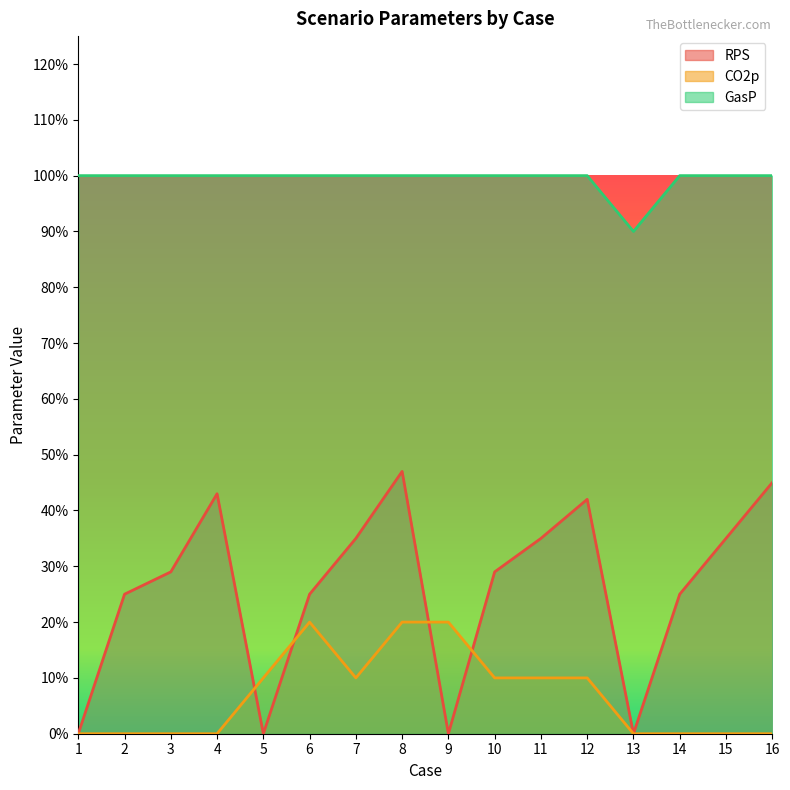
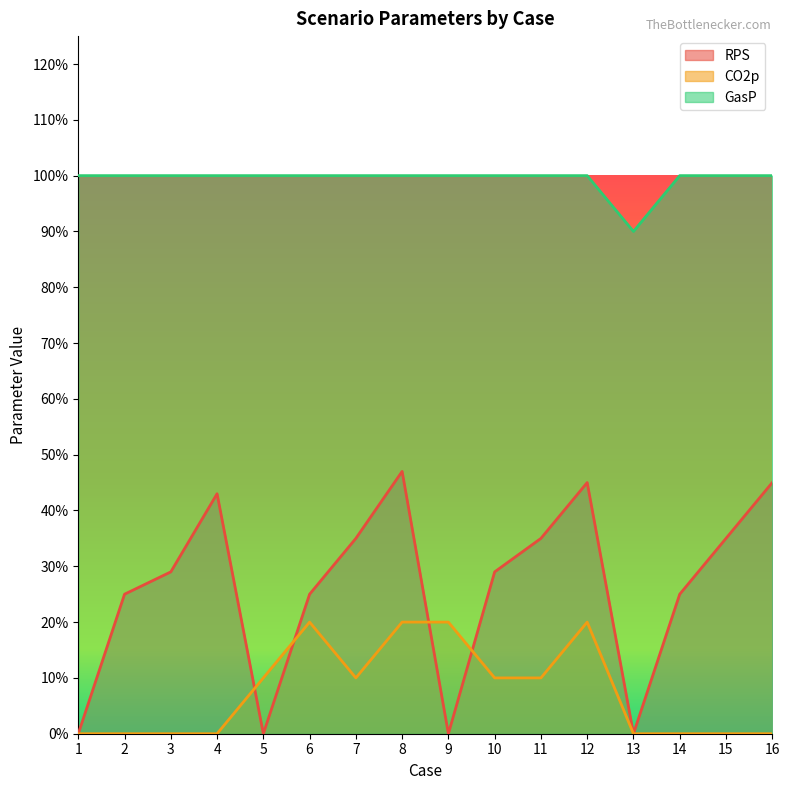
  {
    "RPS": {
      "2": "25%",
      "3": "29%",
      "4": "43%",
      "5": "0%",
      "6": "25%",
      "7": "35%",
      "8": "47%",
      "9": "0%",
      "10": "29%",
      "11": "35%",
-     "12": "42%",
+     "12": "45%",
      "14": "25%",
      "15": "35%",
      "16": "45%"
    },
    "CO2p": {
      "2": "0%",
      "3": "0%",
      "4": "0%",
      "5": "10%",
      "6": "20%",
      "7": "10%",
      "8": "20%",
      "9": "20%",
      "10": "10%",
      "11": "10%",
-     "12": "10%",
+     "12": "20%",
      "14": "0%",
      "15": "0%",
      "16": "0%"
    },
    "GasP": {
      "1": "100%",
      "2": "100%",
      "3": "100%",
      "4": "100%",
      "5": "100%",
      "6": "100%",
      "7": "100%",
      "8": "100%",
      "9": "100%",
      "10": "100%",
      "11": "100%",
      "12": "100%",
      "13": "90%",
      "14": "100%",
      "15": "100%",
      "16": "100%"
    }
  }
